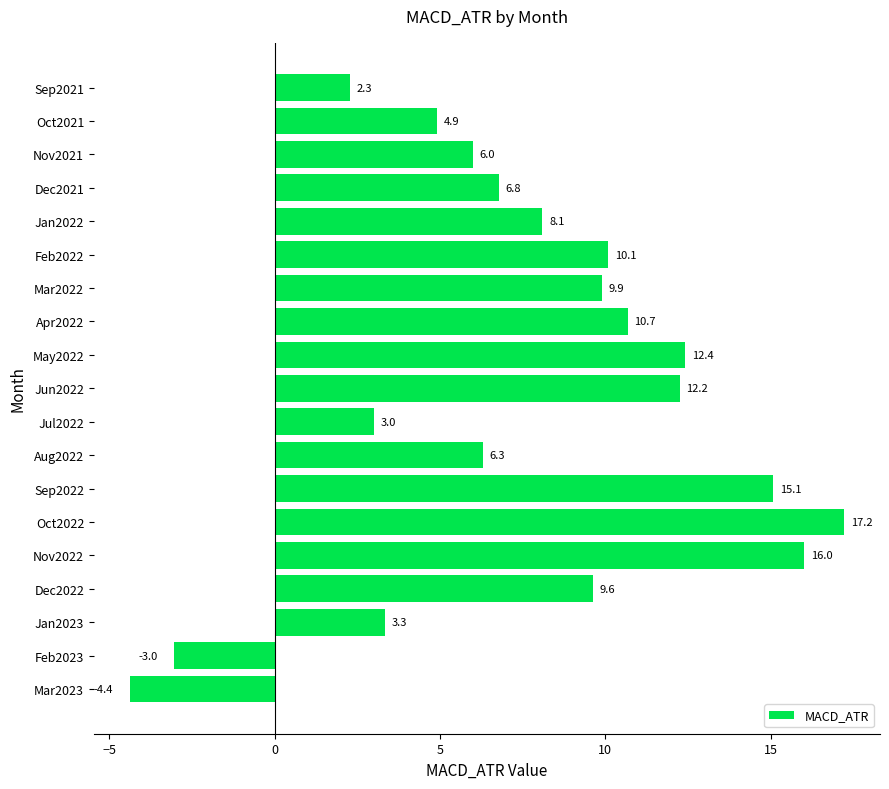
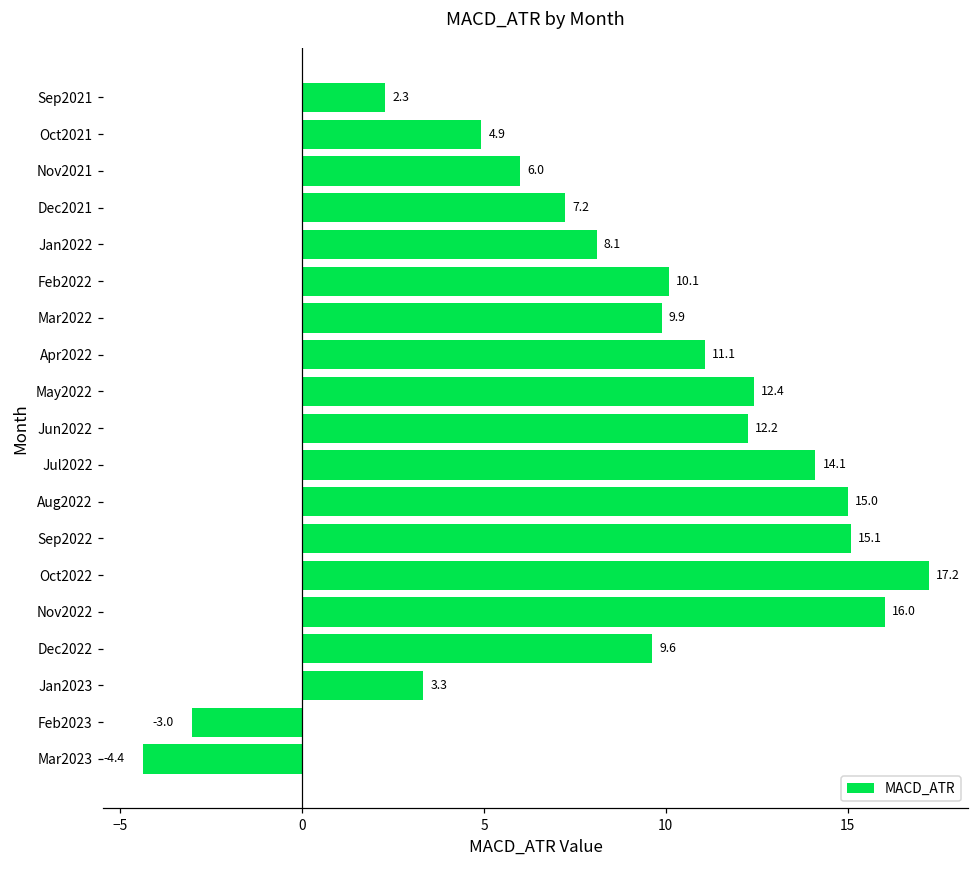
  {
    "Sep2021": 2.3,
    "Oct2021": 4.9,
    "Nov2021": 6.0,
-   "Dec2021": 6.8,
+   "Dec2021": 7.2,
    "Jan2022": 8.1,
    "Feb2022": 10.1,
    "Mar2022": 9.9,
-   "Apr2022": 10.7,
+   "Apr2022": 11.1,
    "May2022": 12.4,
    "Jun2022": 12.2,
-   "Jul2022": 3.0,
-   "Aug2022": 6.3,
+   "Jul2022": 14.1,
+   "Aug2022": 15.0,
    "Sep2022": 15.1,
    "Oct2022": 17.2,
    "Nov2022": 16.0,
    "Dec2022": 9.6,
    "Jan2023": 3.3,
    "Feb2023": -3.0,
    "Mar2023": -4.4
  }
